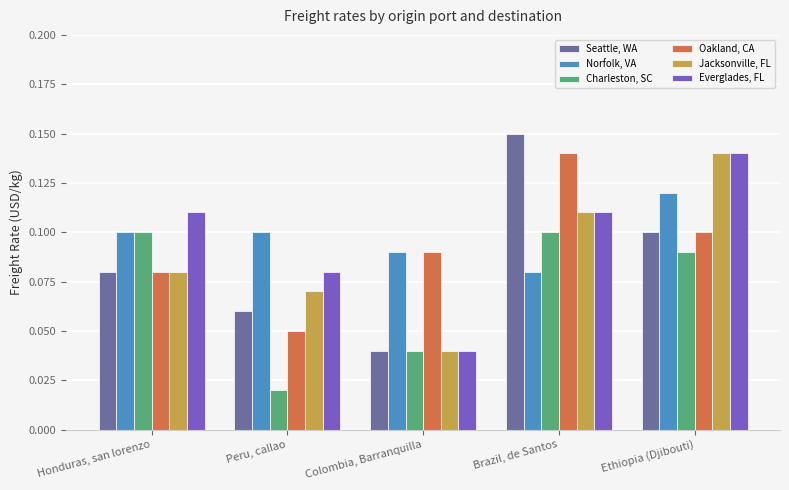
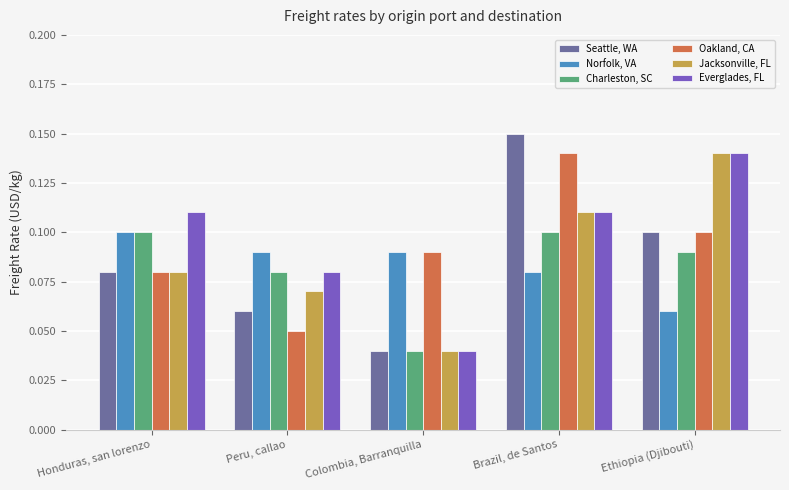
  {
    "Norfolk, VA": {
      "Honduras, san lorenzo": 0.10,
-     "Peru, callao": 0.10,
+     "Peru, callao": 0.09,
      "Colombia, Barranquilla": 0.09,
      "Brazil, de Santos": 0.08,
-     "Ethiopia (Djibouti)": 0.12
+     "Ethiopia (Djibouti)": 0.06
    },
    "Charleston, SC": {
      "Honduras, san lorenzo": 0.10,
-     "Peru, callao": 0.02,
+     "Peru, callao": 0.08,
      "Colombia, Barranquilla": 0.04,
      "Brazil, de Santos": 0.10,
      "Ethiopia (Djibouti)": 0.09
    }
  }
